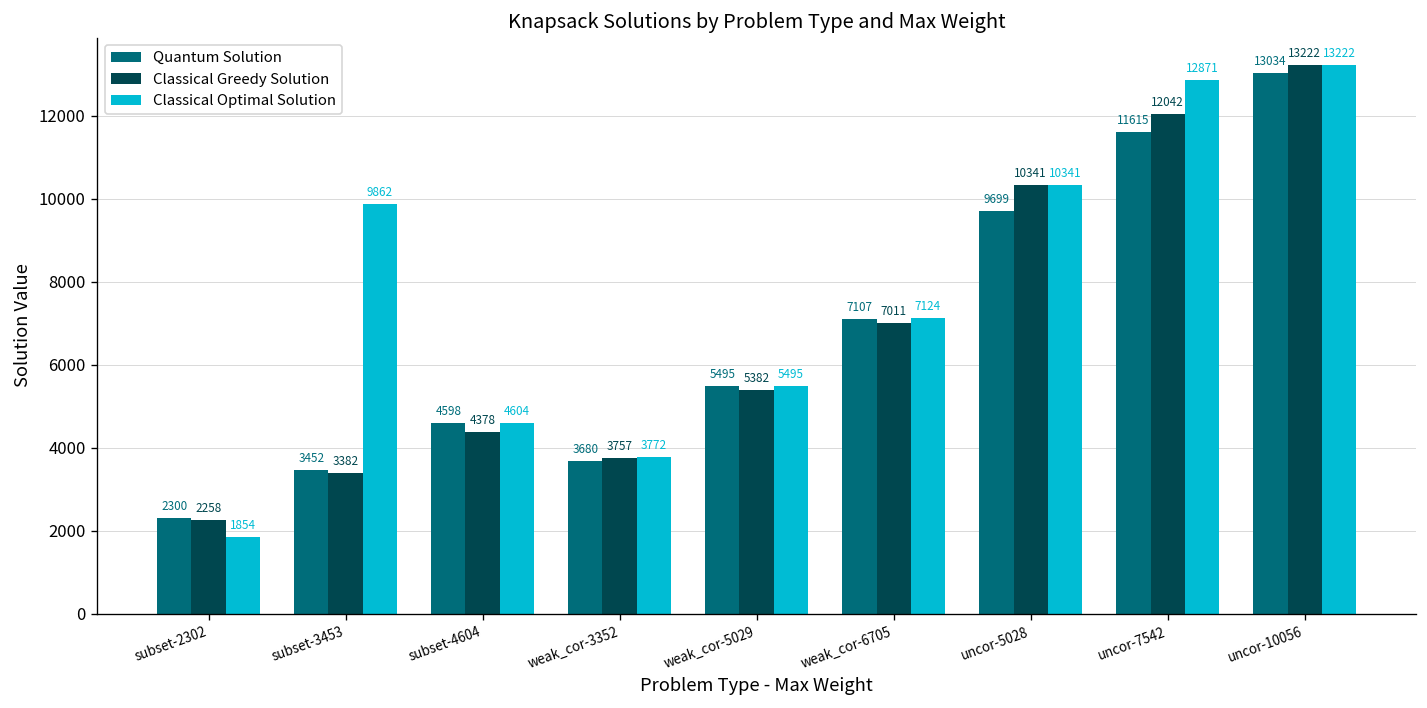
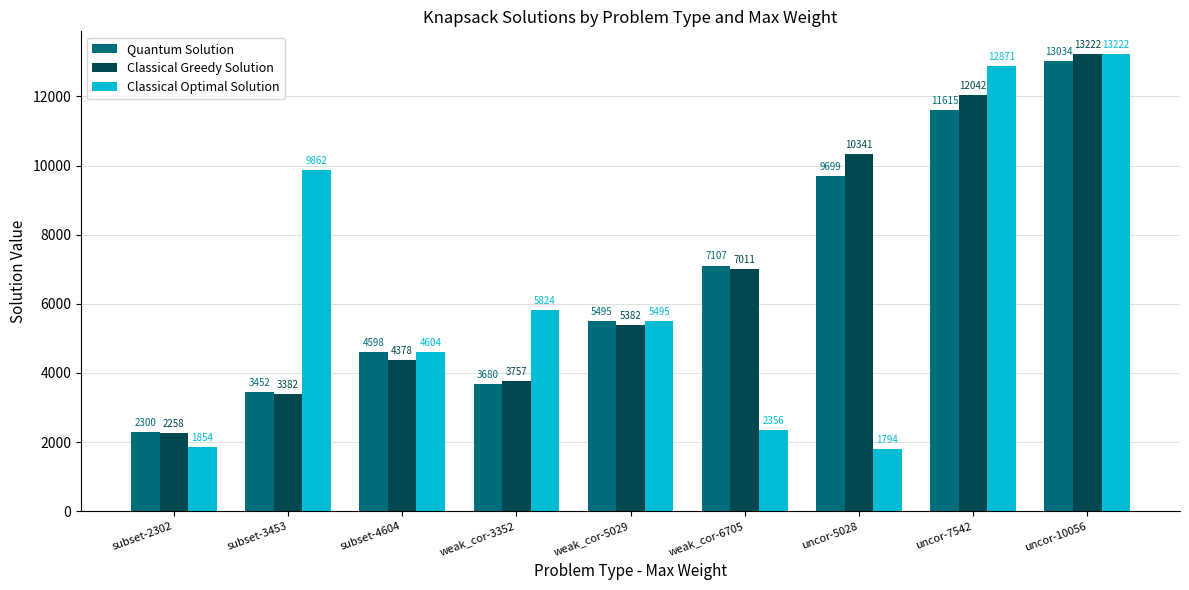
  {
    "Classical Optimal Solution": {
      "subset-2302": 1854,
      "subset-3453": 9862,
      "subset-4604": 4604,
-     "weak_cor-3352": 3772,
+     "weak_cor-3352": 5824,
      "weak_cor-5029": 5495,
-     "weak_cor-6705": 7124,
-     "uncor-5028": 10341,
+     "weak_cor-6705": 2356,
+     "uncor-5028": 1794,
      "uncor-7542": 12871,
      "uncor-10056": 13222
    }
  }
